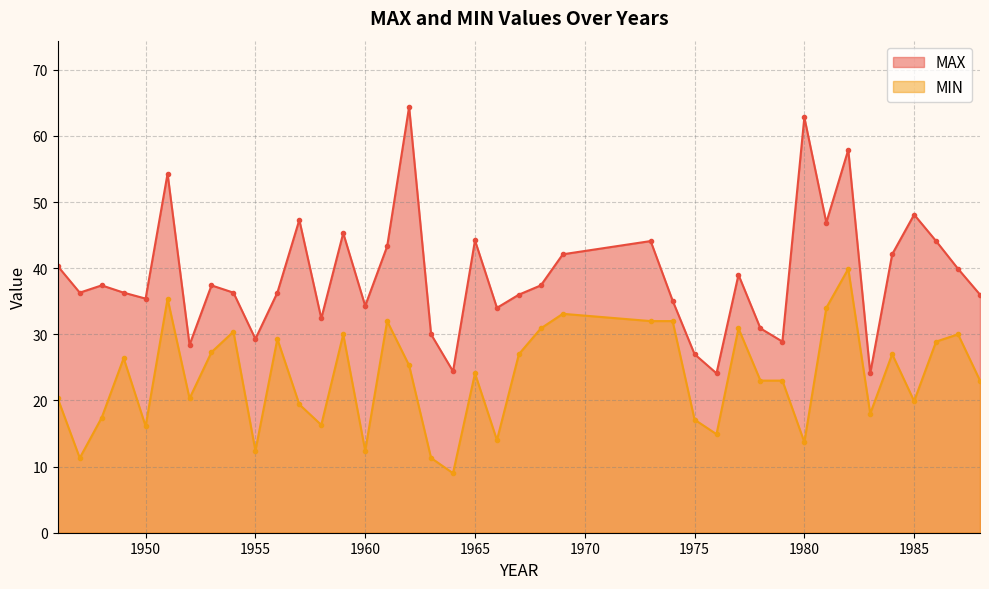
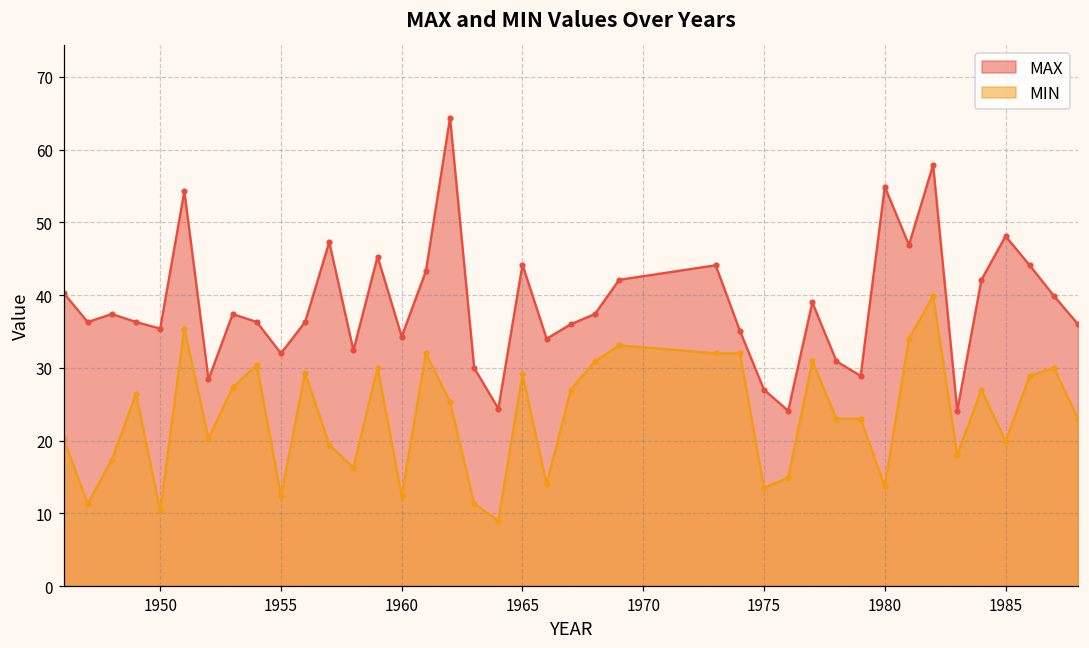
  {
    "MAX": {
      "1950": 35,
-     "1955": 29,
+     "1955": 32,
      "1960": 34,
      "1965": 44,
      "1975": 27,
-     "1980": 63,
+     "1980": 55,
      "1985": 48
    },
    "MIN": {
-     "1950": 16,
+     "1950": 10,
      "1955": 12,
      "1960": 12,
-     "1965": 24,
-     "1975": 17,
+     "1965": 29,
+     "1975": 14,
      "1980": 14,
      "1985": 20
    }
  }
